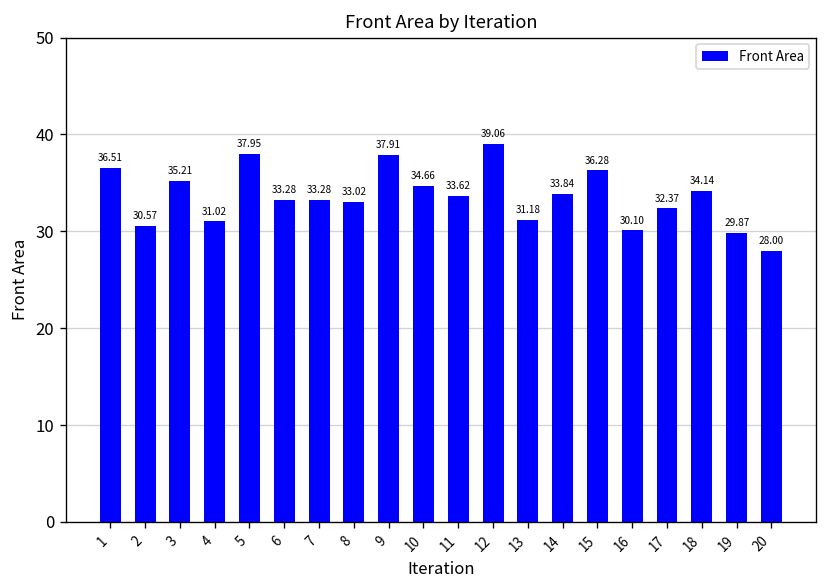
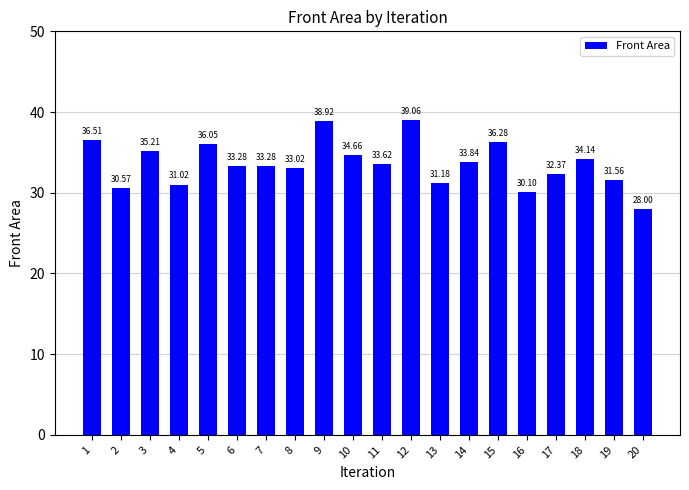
  {
    "1": 36.51,
    "2": 30.57,
    "3": 35.21,
    "4": 31.02,
-   "5": 37.95,
+   "5": 36.05,
    "6": 33.28,
    "7": 33.28,
    "8": 33.02,
-   "9": 37.91,
+   "9": 38.92,
    "10": 34.66,
    "11": 33.62,
    "12": 39.06,
    "13": 31.18,
    "14": 33.84,
    "15": 36.28,
    "16": 30.10,
    "17": 32.37,
    "18": 34.14,
-   "19": 29.87,
+   "19": 31.56,
    "20": 28.00
  }
